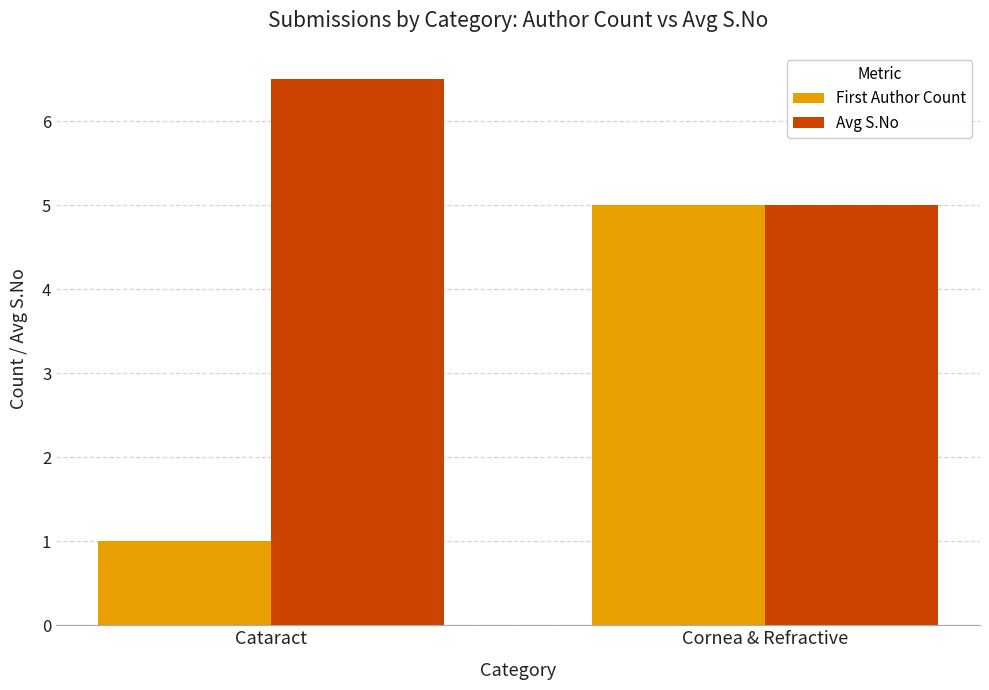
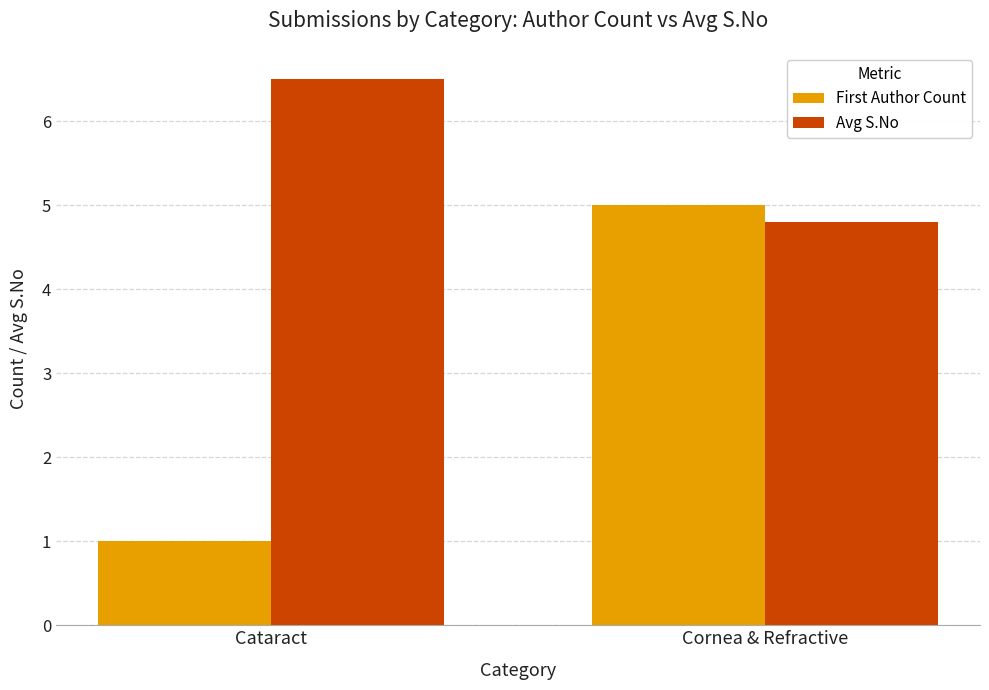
  {
    "First Author Count": {
      "Cataract": 1.0,
      "Cornea & Refractive": 5.0
    },
    "Avg S.No": {
      "Cataract": 6.5,
-     "Cornea & Refractive": 5.0
+     "Cornea & Refractive": 4.8
    }
  }
